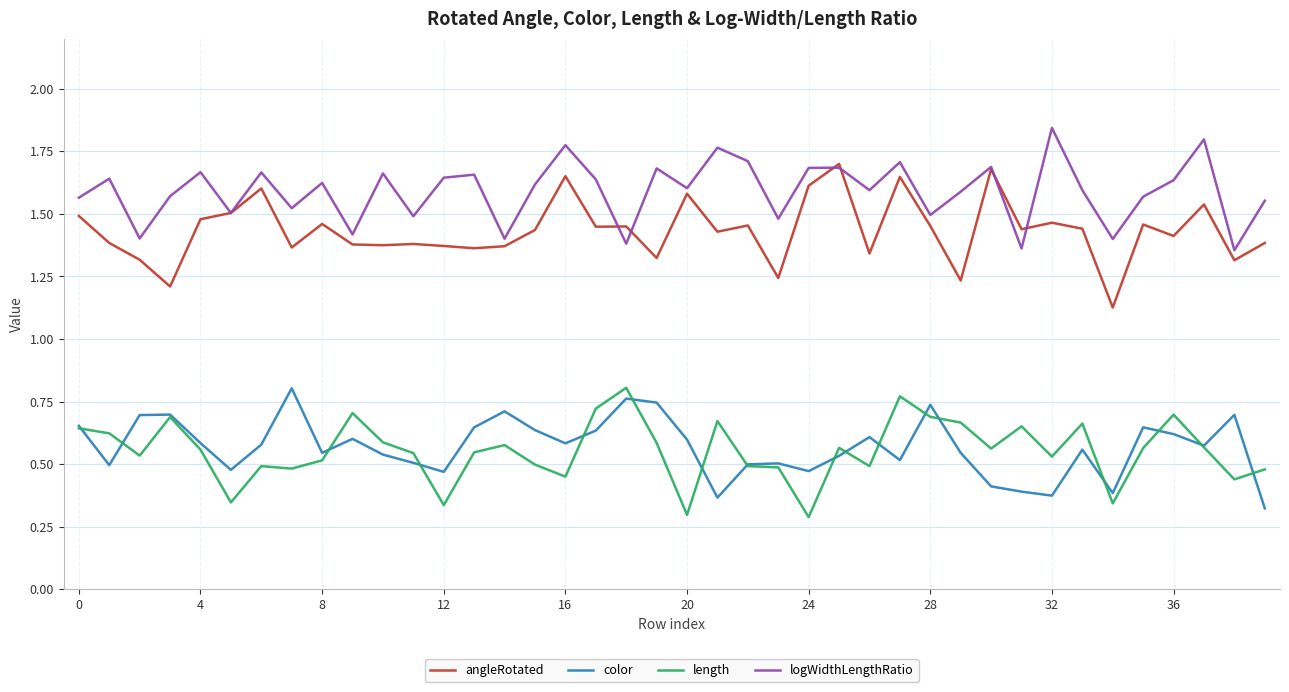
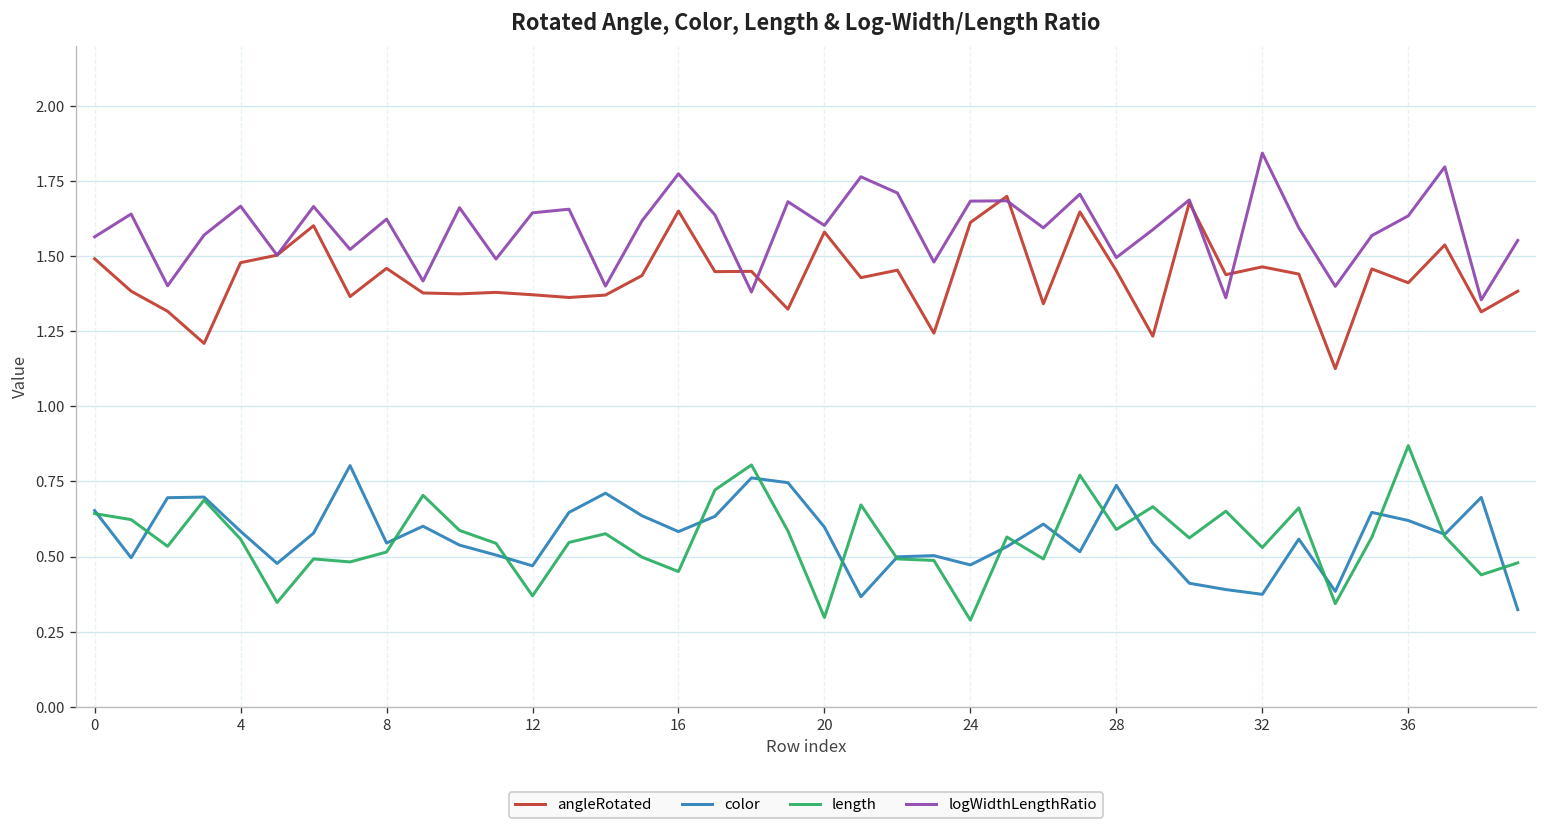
  {
    "angleRotated": {
      "0": 1.49,
      "4": 1.48,
      "8": 1.46,
      "12": 1.37,
      "16": 1.65,
      "20": 1.58,
      "24": 1.61,
      "28": 1.45,
      "32": 1.47,
      "36": 1.41
    },
    "color": {
      "4": 0.58,
      "8": 0.55,
      "12": 0.47,
      "16": 0.58,
      "20": 0.60,
      "24": 0.47,
      "28": 0.74,
      "32": 0.37,
      "36": 0.62
    },
    "length": {
      "4": 0.56,
      "8": 0.52,
-     "12": 0.34,
+     "12": 0.37,
      "16": 0.45,
      "20": 0.30,
      "24": 0.29,
-     "28": 0.69,
+     "28": 0.59,
      "32": 0.53,
-     "36": 0.70
+     "36": 0.87
    },
    "logWidthLengthRatio": {
      "0": 1.57,
      "4": 1.67,
      "8": 1.62,
      "12": 1.65,
      "16": 1.78,
      "20": 1.60,
      "24": 1.68,
      "28": 1.50,
      "32": 1.84,
      "36": 1.64
    }
  }
